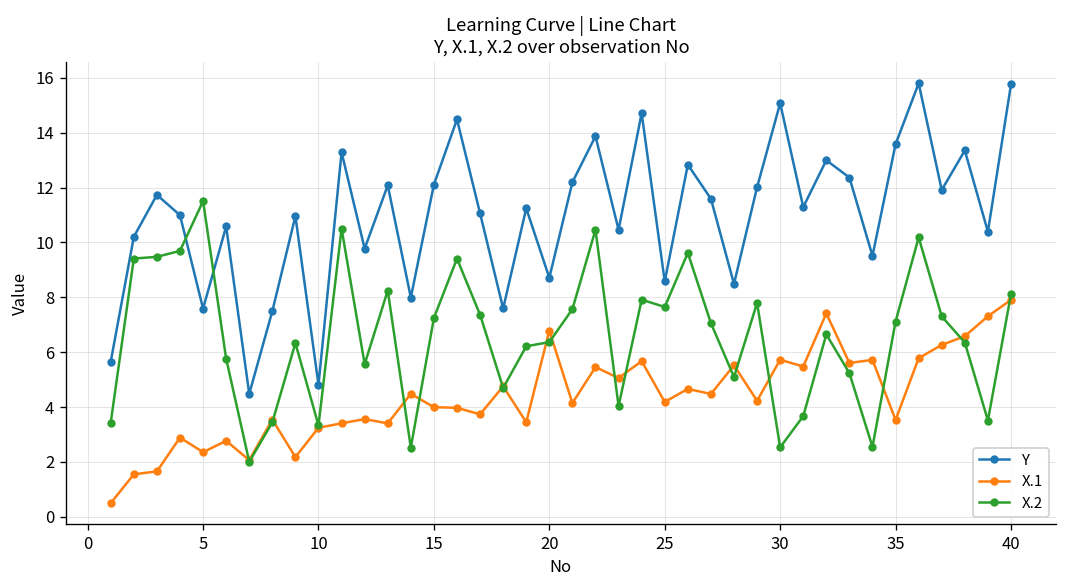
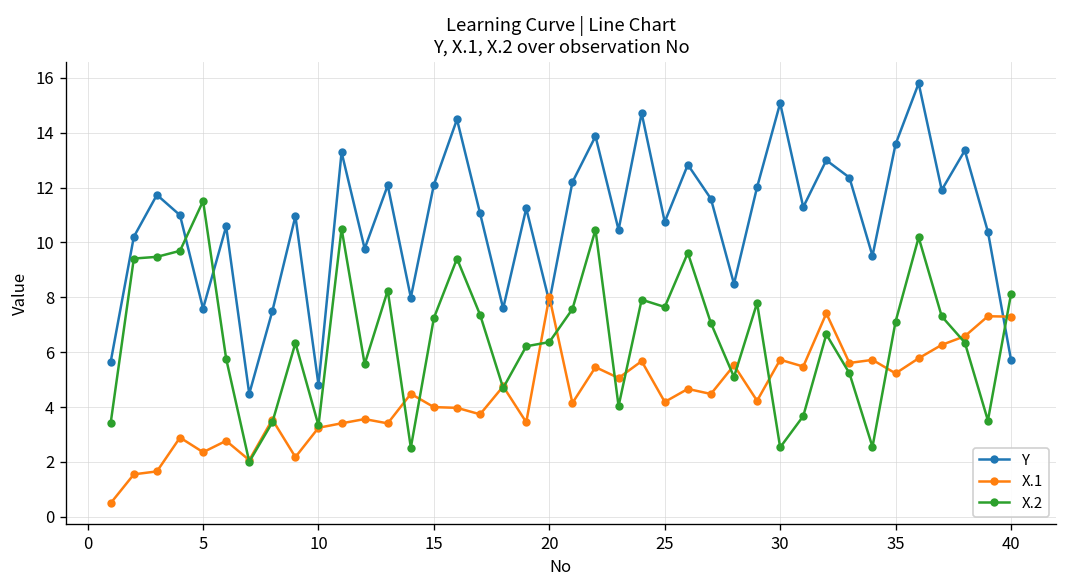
  {
    "Y": {
      "5": 7.6,
      "10": 4.8,
      "15": 12.1,
-     "20": 8.7,
-     "25": 8.6,
+     "20": 7.8,
+     "25": 10.8,
      "30": 15.1,
      "35": 13.6,
-     "40": 15.8
+     "40": 5.7
    },
    "X.1": {
      "5": 2.4,
      "15": 4.0,
-     "20": 6.8,
+     "20": 8.0,
      "25": 4.2,
      "30": 5.7,
-     "35": 3.5,
-     "40": 7.9
+     "35": 5.2,
+     "40": 7.3
    },
    "X.2": {
      "5": 11.5,
      "15": 7.2,
      "20": 6.4,
      "25": 7.6,
      "30": 2.5,
      "35": 7.1,
      "40": 8.1
    }
  }
